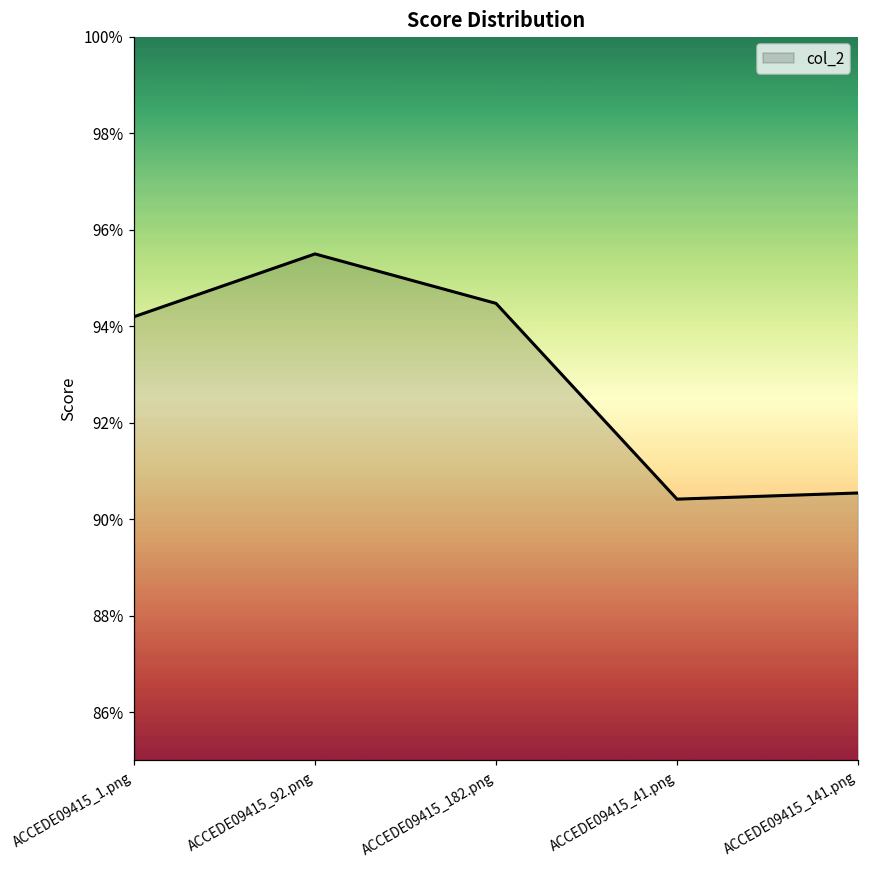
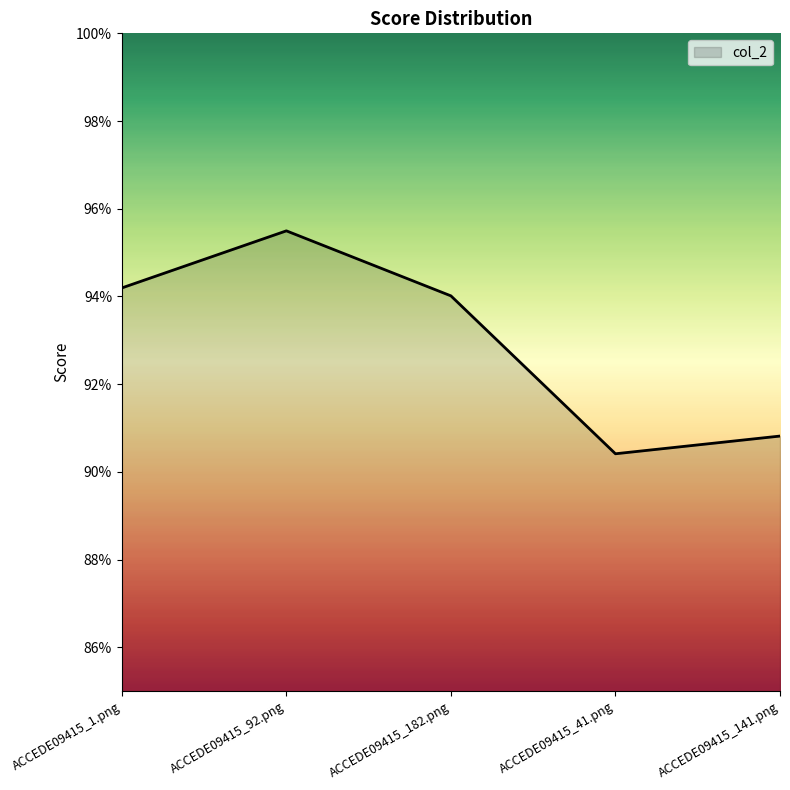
  {
    "ACCEDE09415_1.png": "94.2%",
    "ACCEDE09415_92.png": "95.5%",
-   "ACCEDE09415_182.png": "94.5%",
+   "ACCEDE09415_182.png": "94.0%",
    "ACCEDE09415_41.png": "90.4%",
-   "ACCEDE09415_141.png": "90.5%"
+   "ACCEDE09415_141.png": "90.8%"
  }
